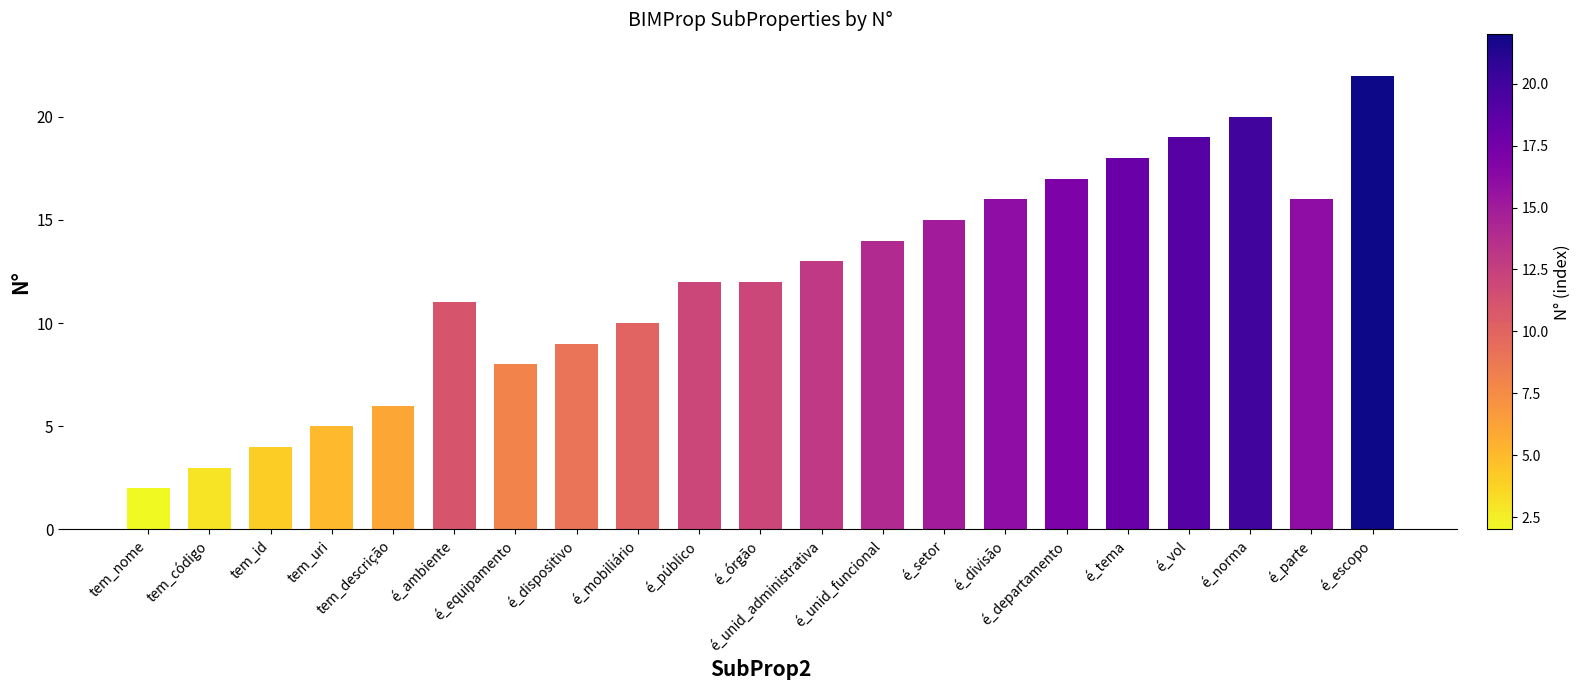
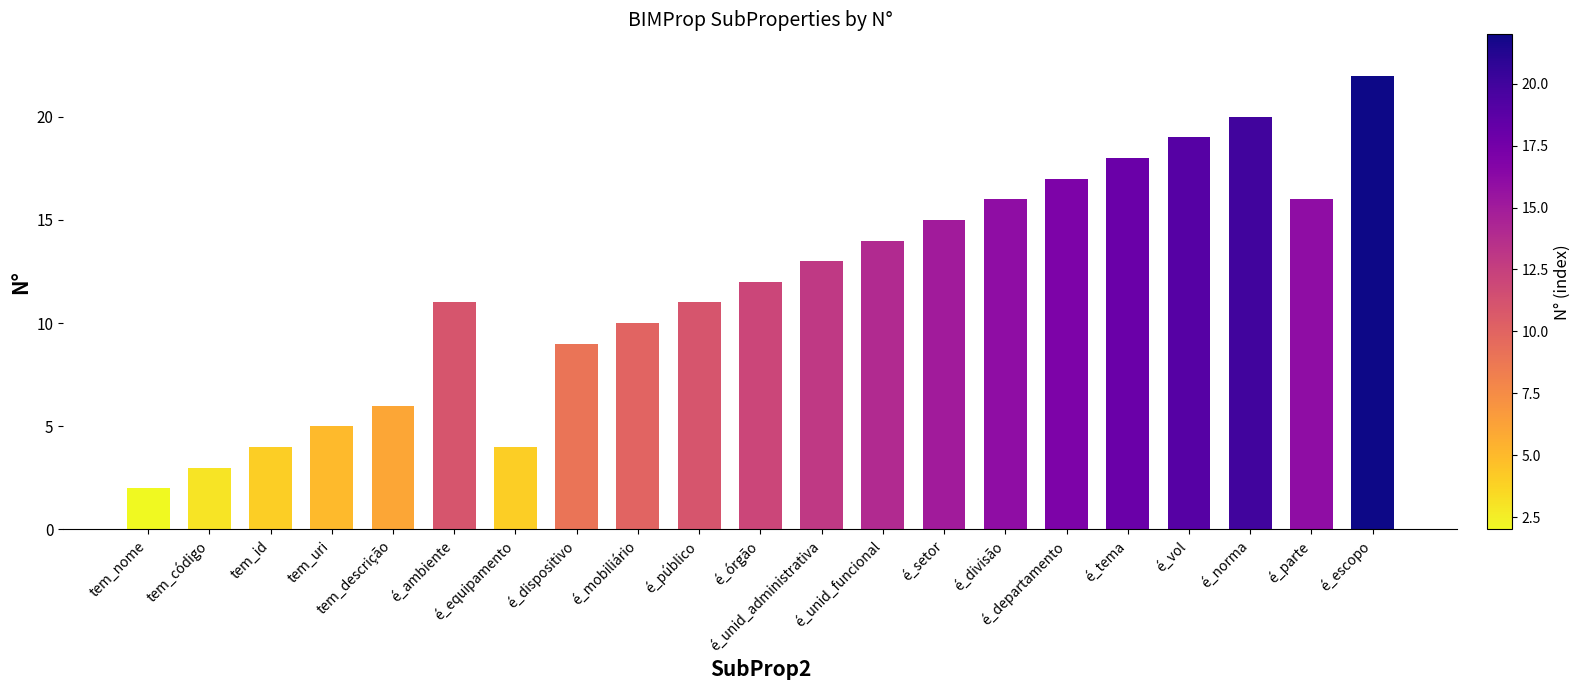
  {
    "tem_nome": 2,
    "tem_código": 3,
    "tem_id": 4,
    "tem_uri": 5,
    "tem_descrição": 6,
    "é_ambiente": 11,
-   "é_equipamento": 8,
+   "é_equipamento": 4,
    "é_dispositivo": 9,
    "é_mobiliário": 10,
-   "é_público": 12,
+   "é_público": 11,
    "é_órgão": 12,
    "é_unid_administrativa": 13,
    "é_unid_funcional": 14,
    "é_setor": 15,
    "é_divisão": 16,
    "é_departamento": 17,
    "é_tema": 18,
    "é_vol": 19,
    "é_norma": 20,
    "é_parte": 16,
    "é_escopo": 22
  }
